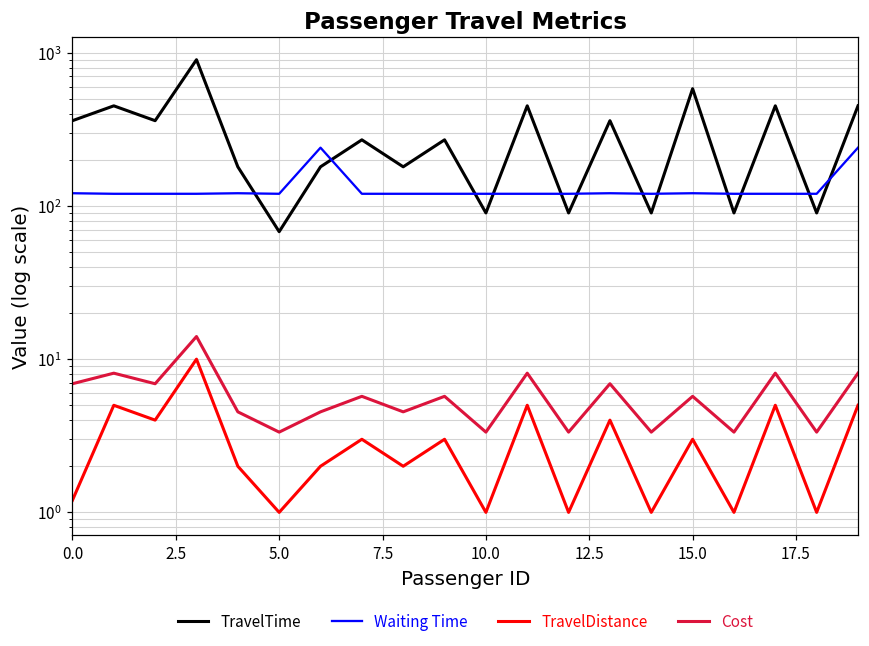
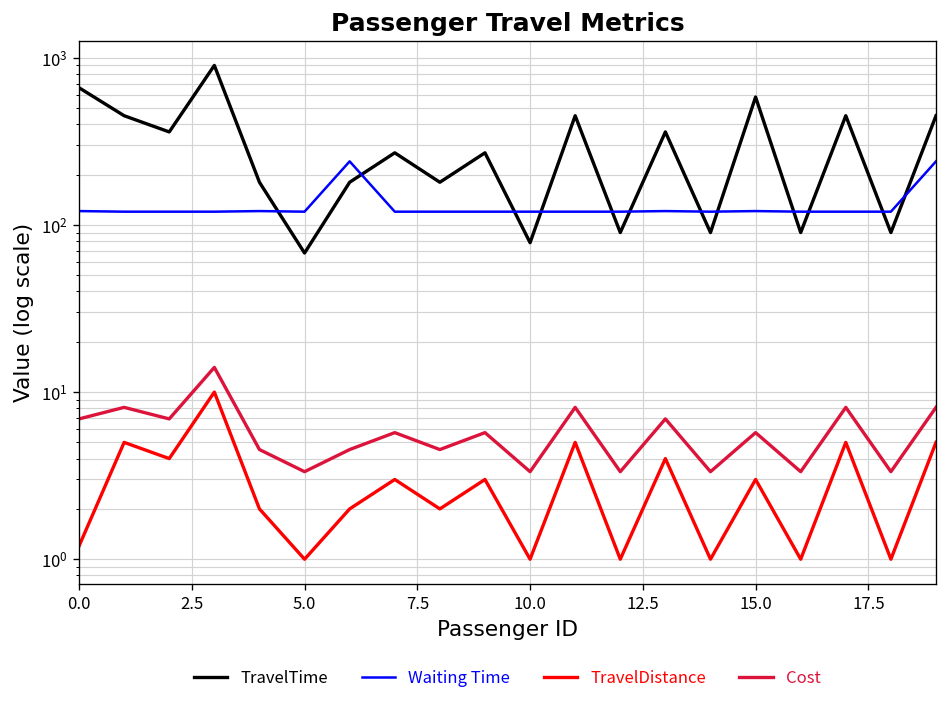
  {
    "TravelTime": {
-     "0.0": 360,
+     "0.0": 700,
      "5.0": 70,
-     "10.0": 90,
+     "10.0": 80,
      "15.0": 580
    },
    "Waiting Time": {
      "0.0": 120,
      "5.0": 120,
      "10.0": 120,
      "15.0": 120
    },
    "TravelDistance": {
      "0.0": 1.2,
      "5.0": 1,
      "10.0": 1,
      "15.0": 3
    },
    "Cost": {
      "0.0": 7,
      "5.0": 3.3,
      "10.0": 3.3,
      "15.0": 5.7
    }
  }
